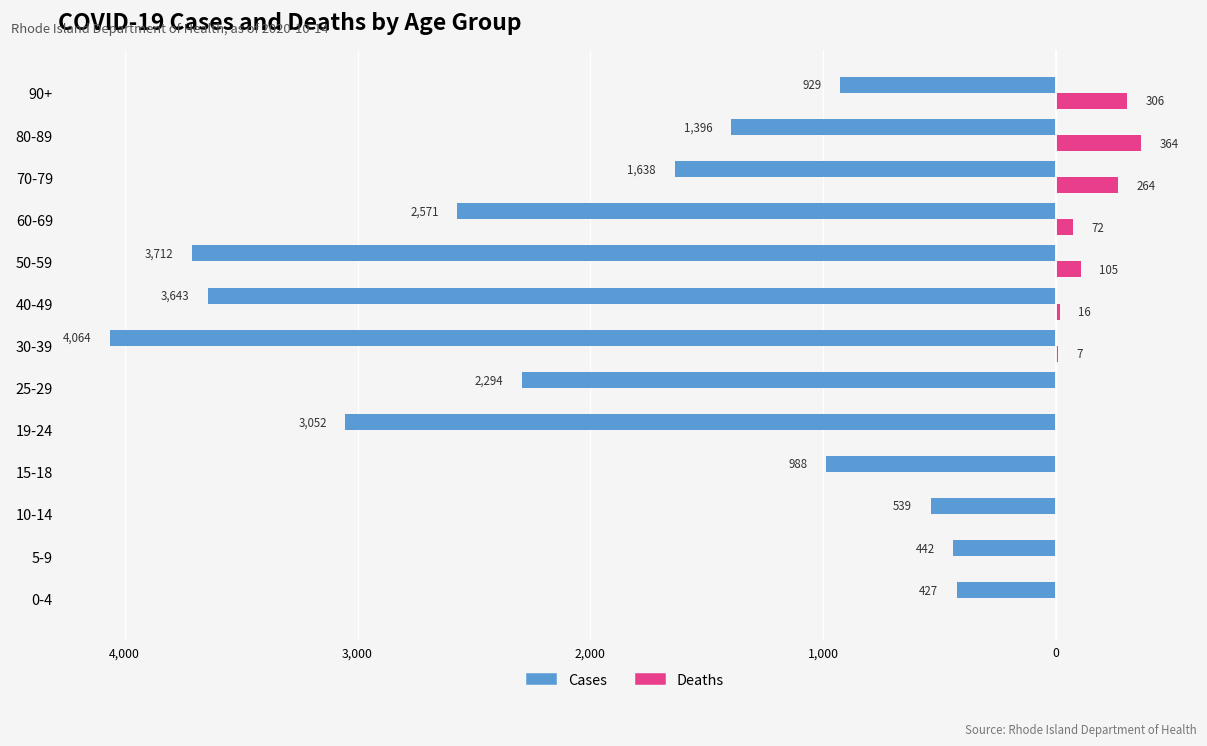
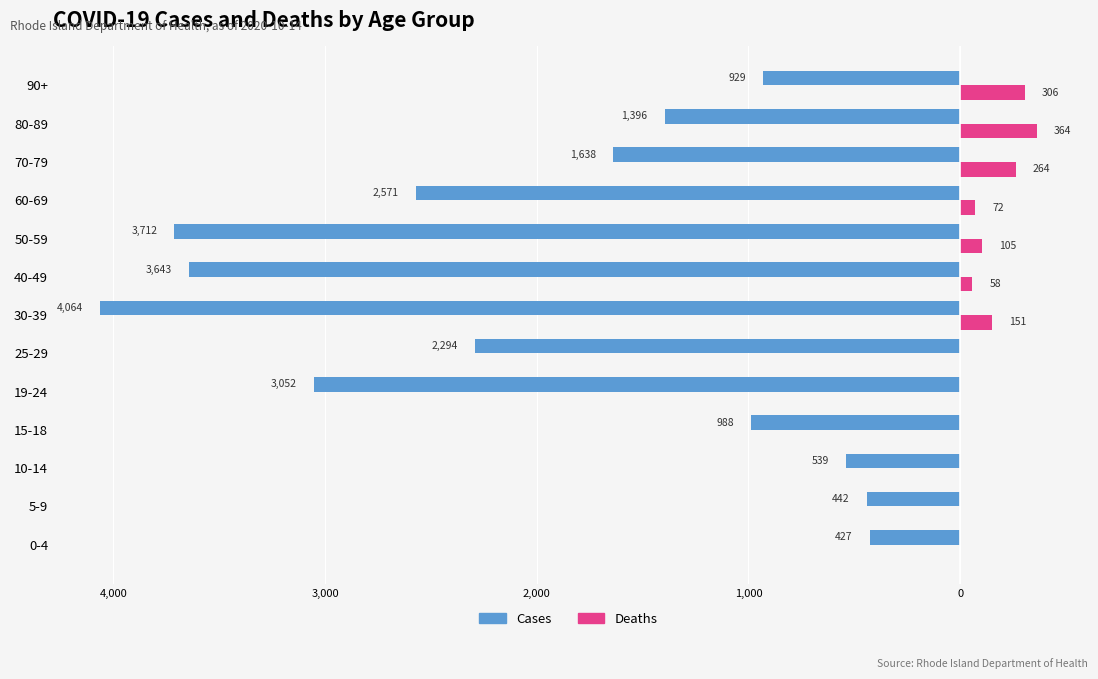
  {
    "Deaths": {
      "90+": 306,
      "80-89": 364,
      "70-79": 264,
-     "40-49": 16,
-     "30-39": 7
+     "40-49": 58,
+     "30-39": 151
    }
  }
